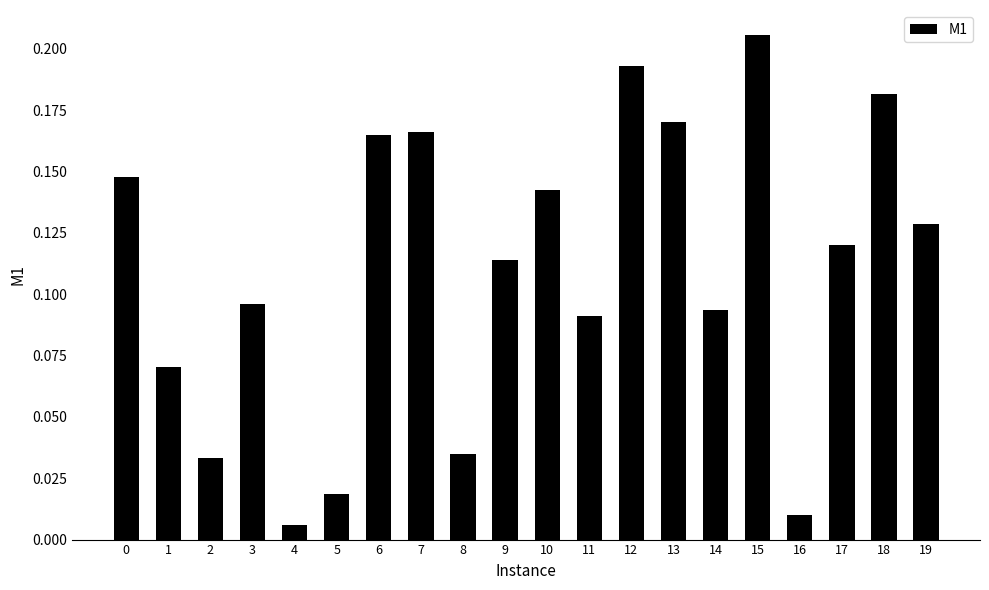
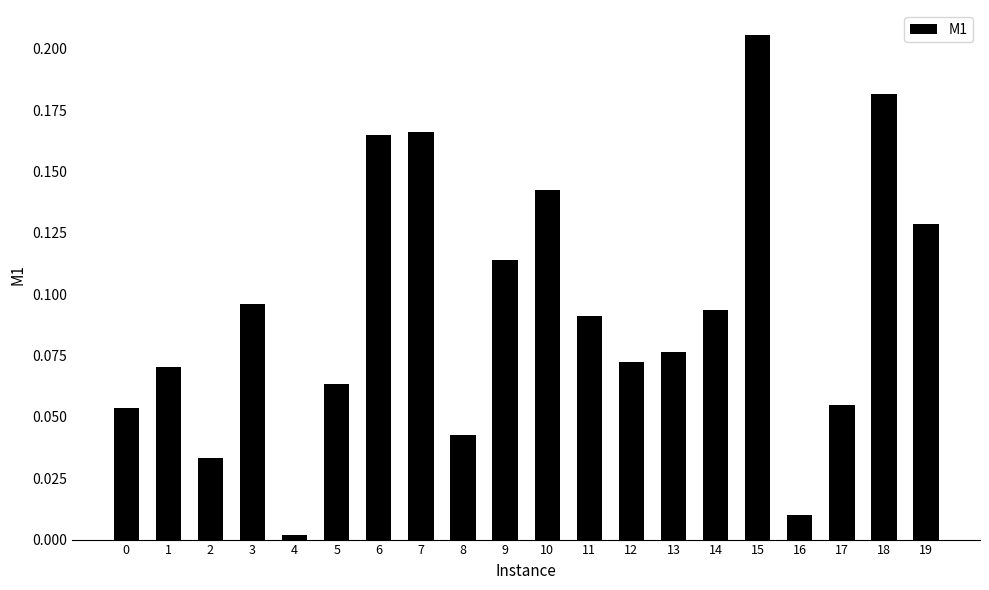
  {
-   "0": 0.148,
+   "0": 0.053,
    "1": 0.070,
    "2": 0.033,
    "3": 0.096,
-   "4": 0.006,
-   "5": 0.019,
+   "4": 0.002,
+   "5": 0.063,
    "6": 0.165,
    "7": 0.166,
-   "8": 0.035,
+   "8": 0.043,
    "9": 0.114,
    "10": 0.142,
    "11": 0.091,
-   "12": 0.193,
-   "13": 0.170,
+   "12": 0.072,
+   "13": 0.077,
    "14": 0.093,
    "15": 0.205,
    "16": 0.010,
-   "17": 0.120,
+   "17": 0.055,
    "18": 0.181,
    "19": 0.129
  }
